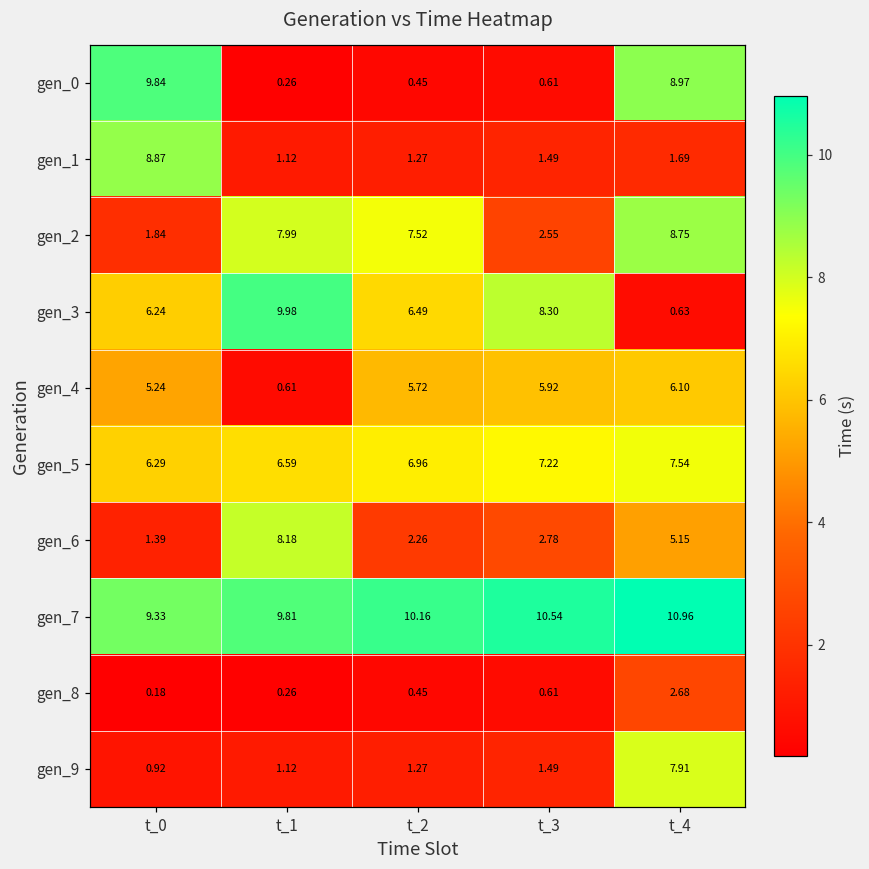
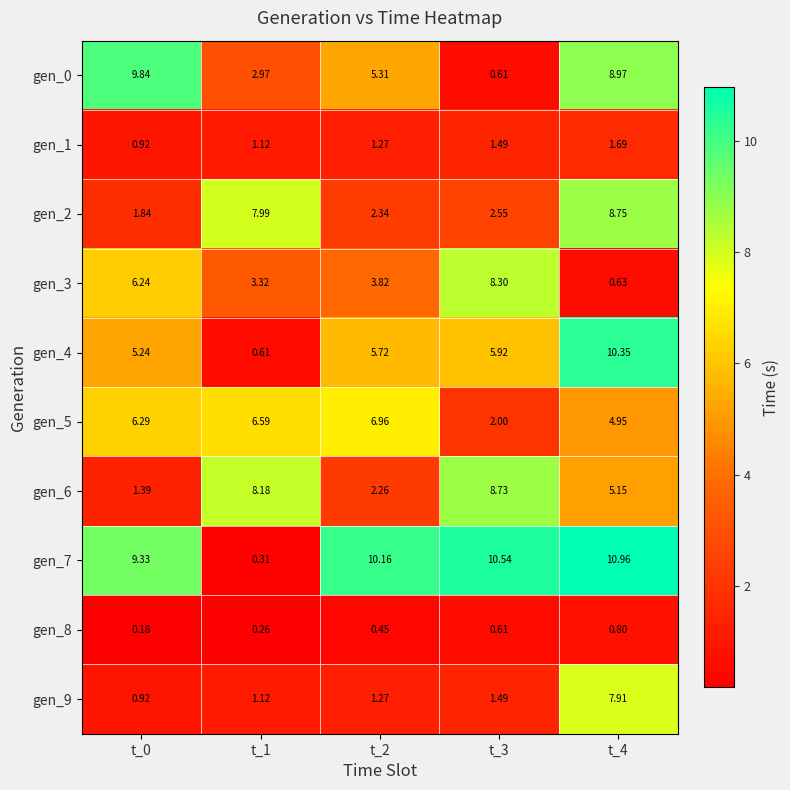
  {
    "gen_0": {
      "t_0": 9.84,
-     "t_1": 0.26,
-     "t_2": 0.45,
+     "t_1": 2.97,
+     "t_2": 5.31,
      "t_3": 0.61,
      "t_4": 8.97
    },
    "gen_1": {
-     "t_0": 8.87,
+     "t_0": 0.92,
      "t_1": 1.12,
      "t_2": 1.27,
      "t_3": 1.49,
      "t_4": 1.69
    },
    "gen_2": {
      "t_0": 1.84,
      "t_1": 7.99,
-     "t_2": 7.52,
+     "t_2": 2.34,
      "t_3": 2.55,
      "t_4": 8.75
    },
    "gen_3": {
      "t_0": 6.24,
-     "t_1": 9.98,
-     "t_2": 6.49,
+     "t_1": 3.32,
+     "t_2": 3.82,
      "t_3": 8.30,
      "t_4": 0.63
    },
    "gen_4": {
      "t_0": 5.24,
      "t_1": 0.61,
      "t_2": 5.72,
      "t_3": 5.92,
-     "t_4": 6.10
+     "t_4": 10.35
    },
    "gen_5": {
      "t_0": 6.29,
      "t_1": 6.59,
      "t_2": 6.96,
-     "t_3": 7.22,
-     "t_4": 7.54
+     "t_3": 2.00,
+     "t_4": 4.95
    },
    "gen_6": {
      "t_0": 1.39,
      "t_1": 8.18,
      "t_2": 2.26,
-     "t_3": 2.78,
+     "t_3": 8.73,
      "t_4": 5.15
    },
    "gen_7": {
      "t_0": 9.33,
-     "t_1": 9.81,
+     "t_1": 0.31,
      "t_2": 10.16,
      "t_3": 10.54,
      "t_4": 10.96
    },
    "gen_8": {
      "t_0": 0.18,
      "t_1": 0.26,
      "t_2": 0.45,
      "t_3": 0.61,
-     "t_4": 2.68
+     "t_4": 0.80
    },
    "gen_9": {
      "t_0": 0.92,
      "t_1": 1.12,
      "t_2": 1.27,
      "t_3": 1.49,
      "t_4": 7.91
    }
  }
